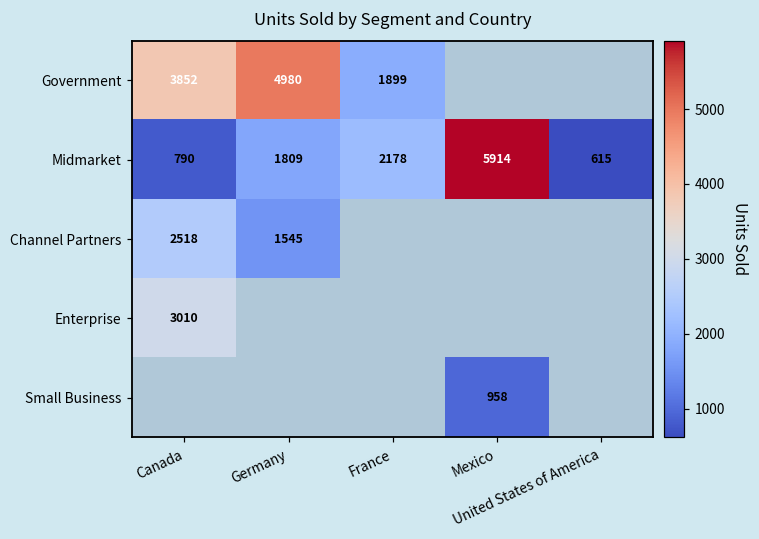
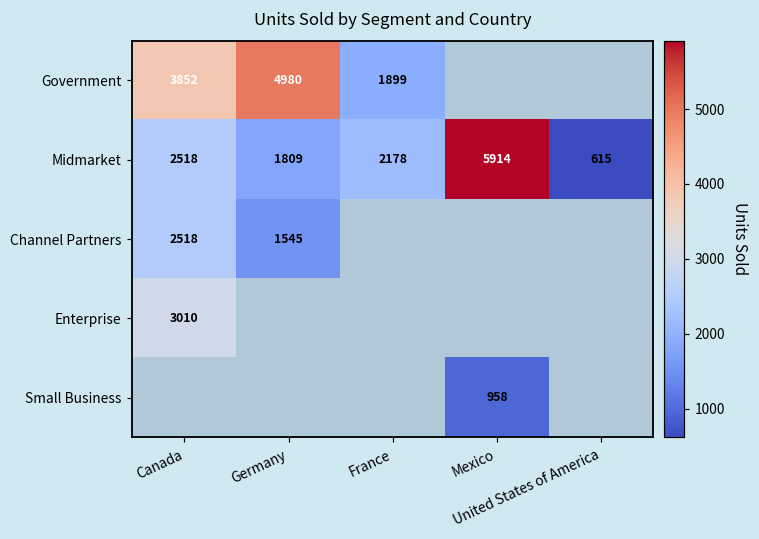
  {
    "Government": {
      "Canada": 3852,
      "Germany": 4980,
      "France": 1899
    },
    "Midmarket": {
-     "Canada": 790,
+     "Canada": 2518,
      "Germany": 1809,
      "France": 2178,
      "Mexico": 5914,
      "United States of America": 615
    },
    "Channel Partners": {
      "Canada": 2518,
      "Germany": 1545
    },
    "Enterprise": {
      "Canada": 3010
    },
    "Small Business": {
      "Mexico": 958
    }
  }
